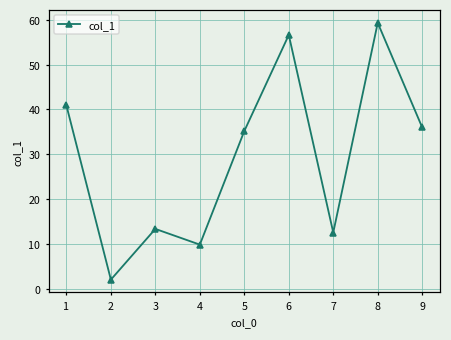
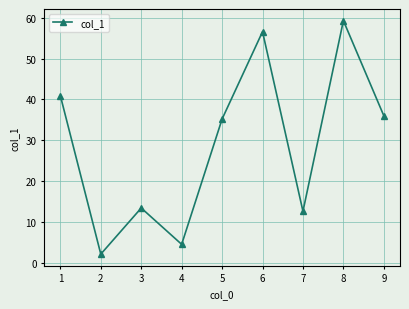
  {
    "1": 41,
    "2": 2,
    "3": 13,
-   "4": 10,
+   "4": 5,
    "5": 35,
    "6": 57,
    "7": 13,
    "8": 59,
    "9": 36
  }
